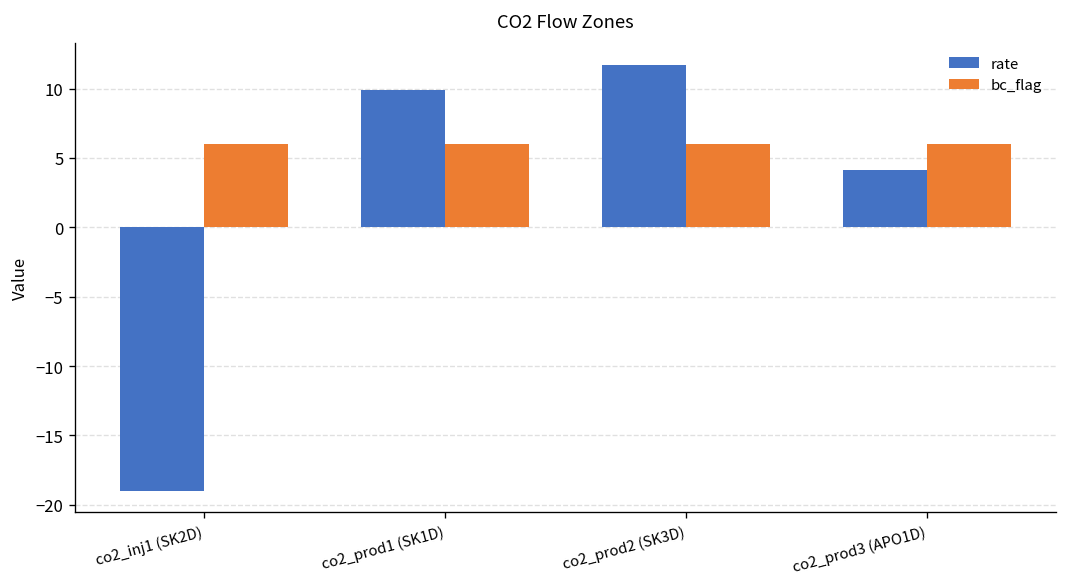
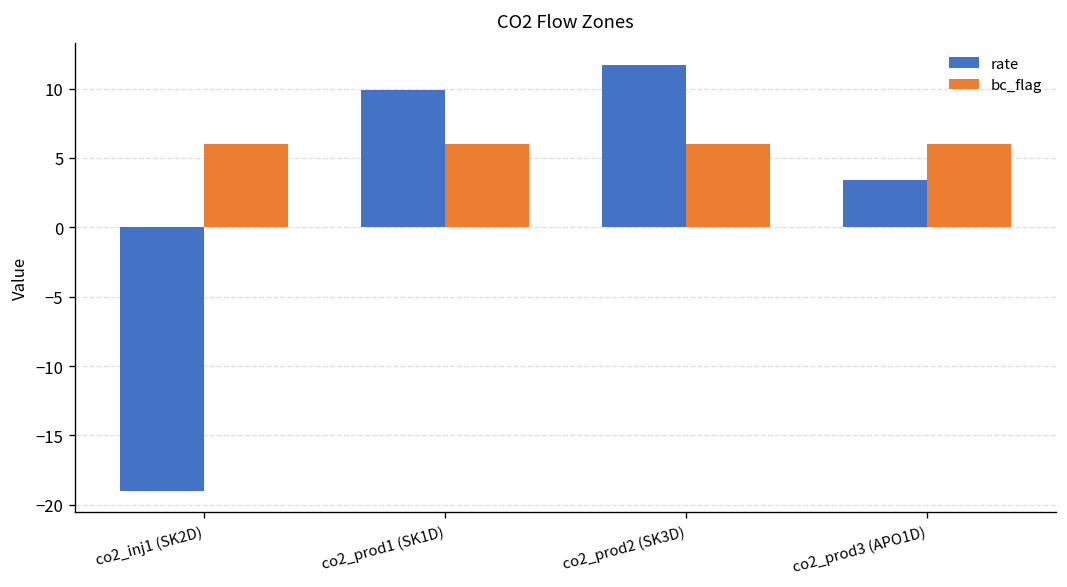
  {
    "rate": {
      "co2_inj1 (SK2D)": -19.0,
      "co2_prod1 (SK1D)": 9.9,
      "co2_prod2 (SK3D)": 11.7,
-     "co2_prod3 (APO1D)": 4.1
+     "co2_prod3 (APO1D)": 3.4
    },
    "bc_flag": {
      "co2_inj1 (SK2D)": 6.0,
      "co2_prod1 (SK1D)": 6.0,
      "co2_prod2 (SK3D)": 6.0,
      "co2_prod3 (APO1D)": 6.0
    }
  }
